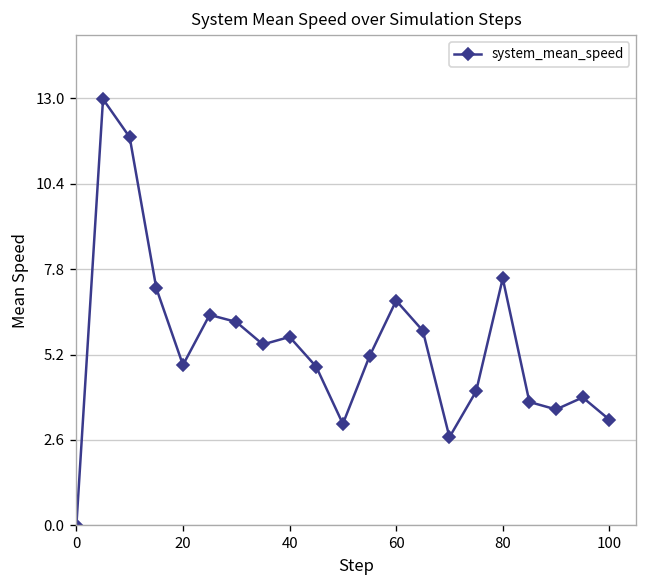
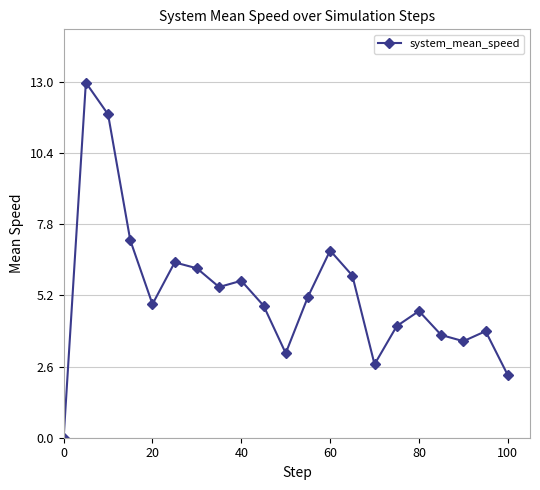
  {
    "0": 0.0,
    "20": 4.9,
    "40": 5.7,
    "60": 6.8,
-   "80": 7.5,
-   "100": 3.2
+   "80": 4.6,
+   "100": 2.3
  }
